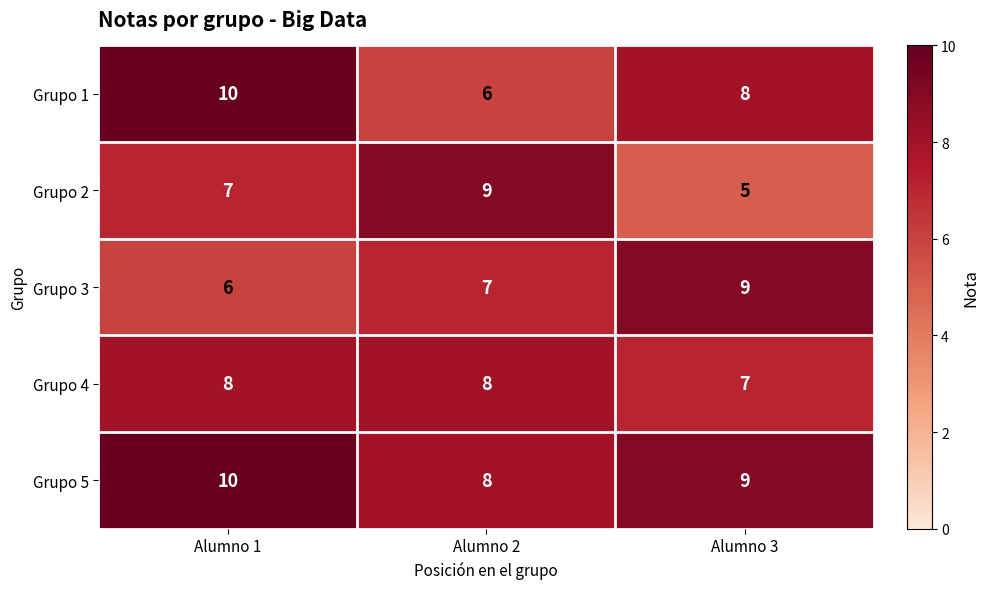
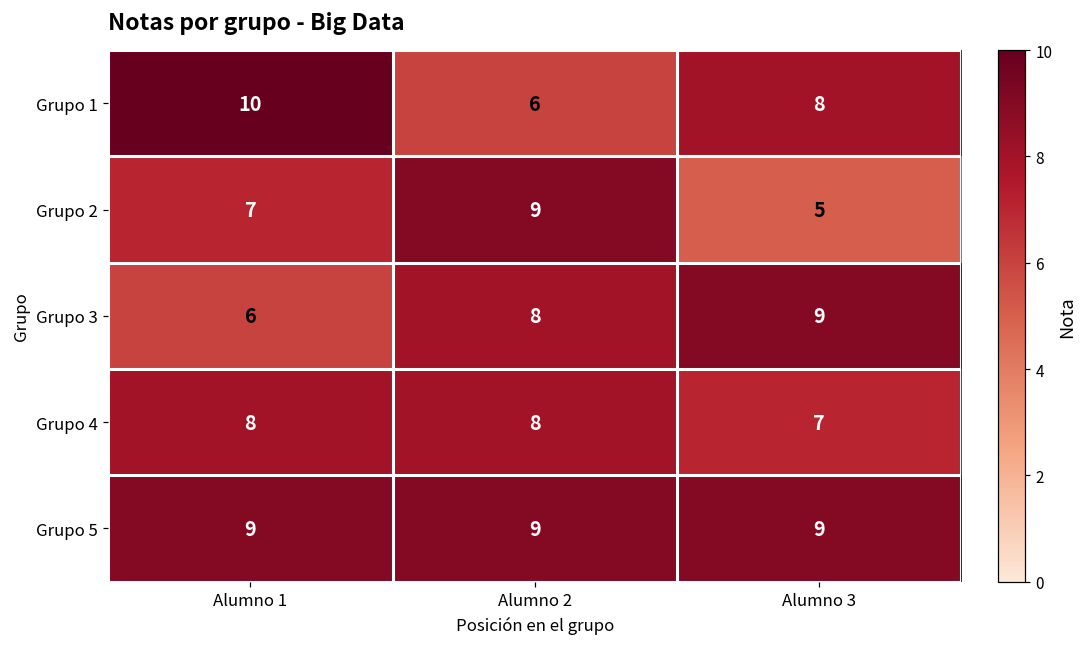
  {
    "Grupo 1": {
      "Alumno 1": 10,
      "Alumno 2": 6,
      "Alumno 3": 8
    },
    "Grupo 2": {
      "Alumno 1": 7,
      "Alumno 2": 9,
      "Alumno 3": 5
    },
    "Grupo 3": {
      "Alumno 1": 6,
-     "Alumno 2": 7,
+     "Alumno 2": 8,
      "Alumno 3": 9
    },
    "Grupo 4": {
      "Alumno 1": 8,
      "Alumno 2": 8,
      "Alumno 3": 7
    },
    "Grupo 5": {
-     "Alumno 1": 10,
-     "Alumno 2": 8,
+     "Alumno 1": 9,
+     "Alumno 2": 9,
      "Alumno 3": 9
    }
  }
